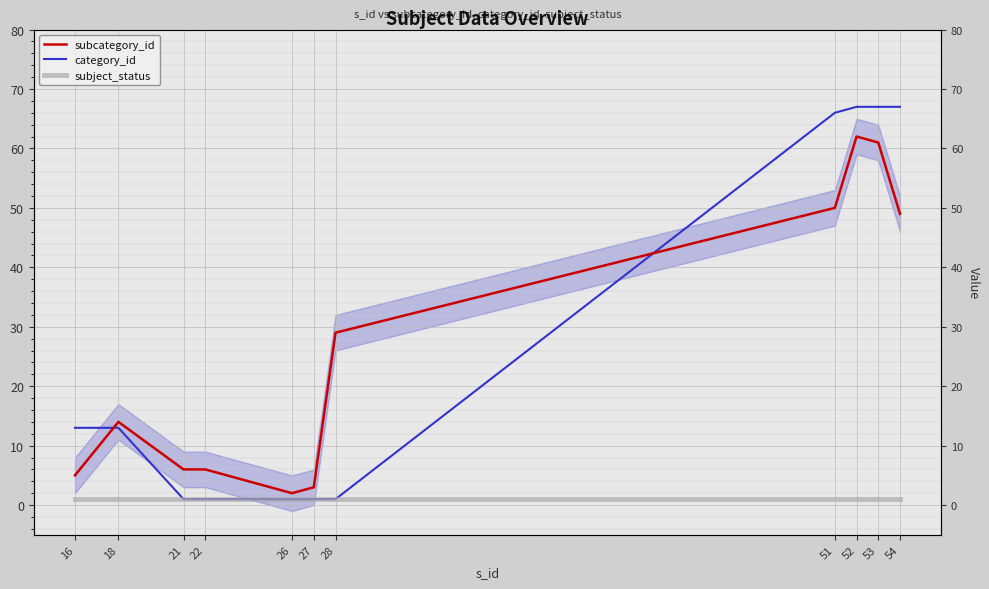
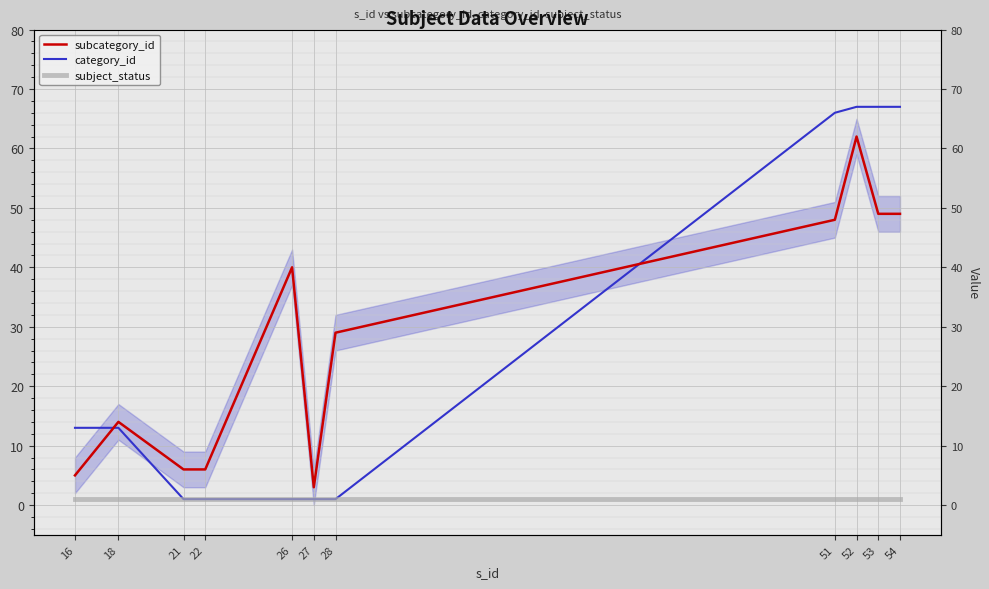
  {
    "subcategory_id": {
      "16": 5,
      "18": 14,
      "21": 6,
      "22": 6,
-     "26": 2,
+     "26": 40,
      "27": 3,
      "28": 29,
-     "51": 50,
+     "51": 48,
      "52": 62,
-     "53": 61,
+     "53": 49,
      "54": 49
    }
  }
